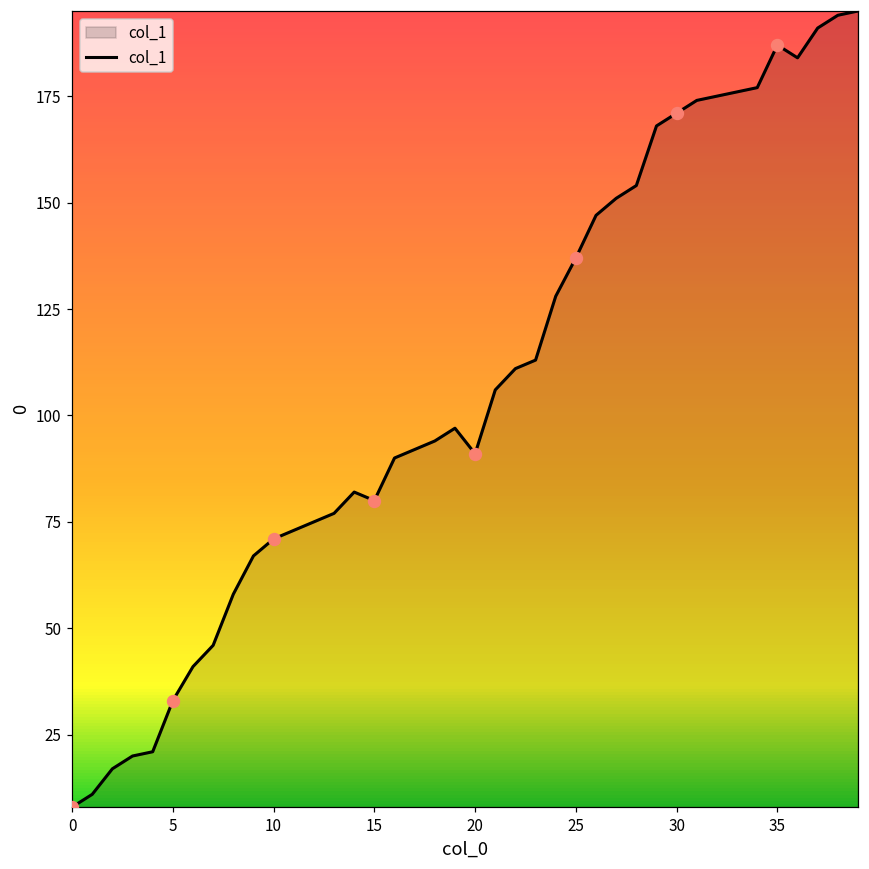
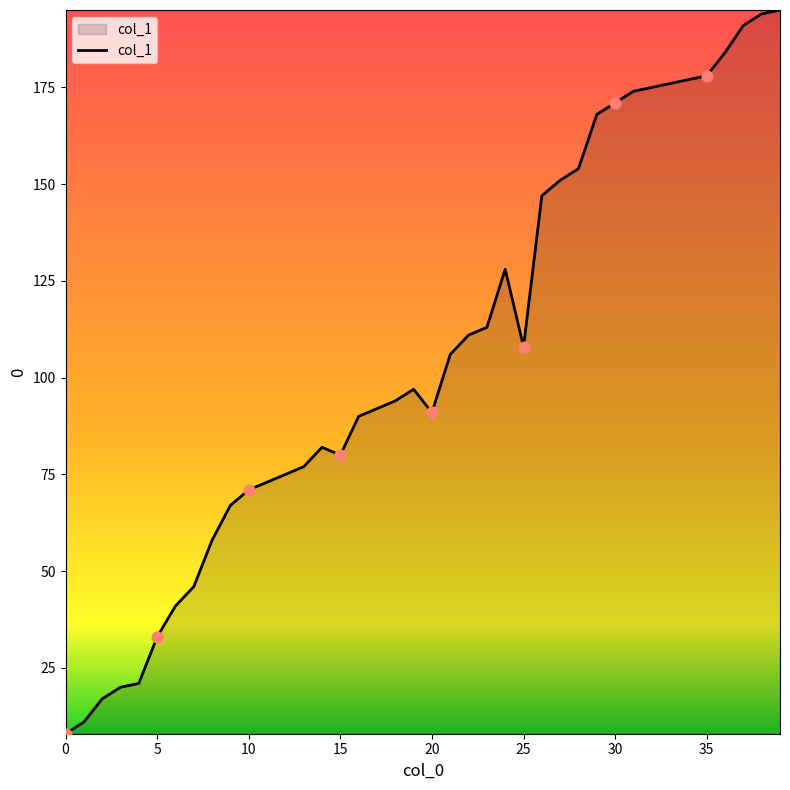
  {
    "col_1": {
-     "25": 137,
-     "35": 187
+     "25": 108,
+     "35": 178
    }
  }
